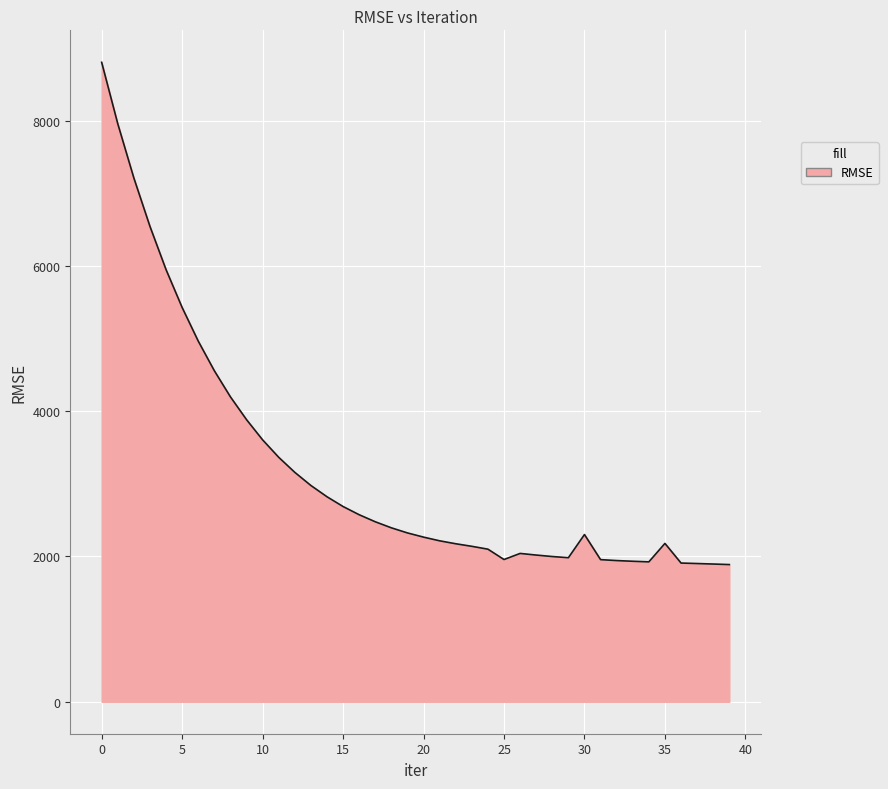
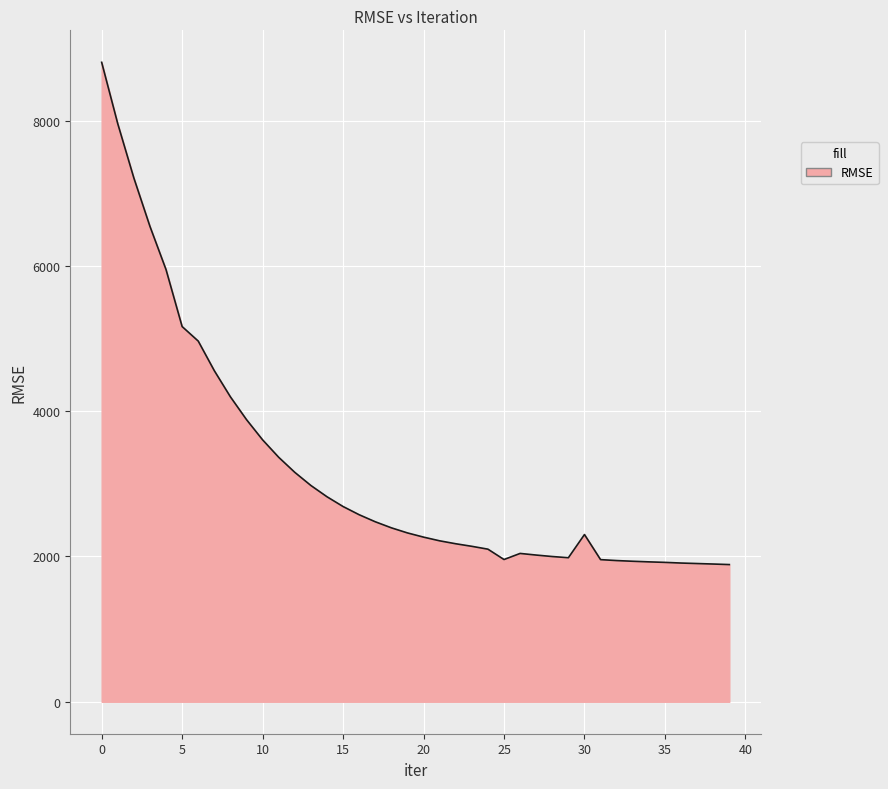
  {
    "0": 8800,
-   "5": 5400,
+   "5": 5200,
    "10": 3600,
    "15": 2700,
    "20": 2300,
    "25": 2000,
    "30": 2300,
-   "35": 2200
+   "35": 1900
  }
